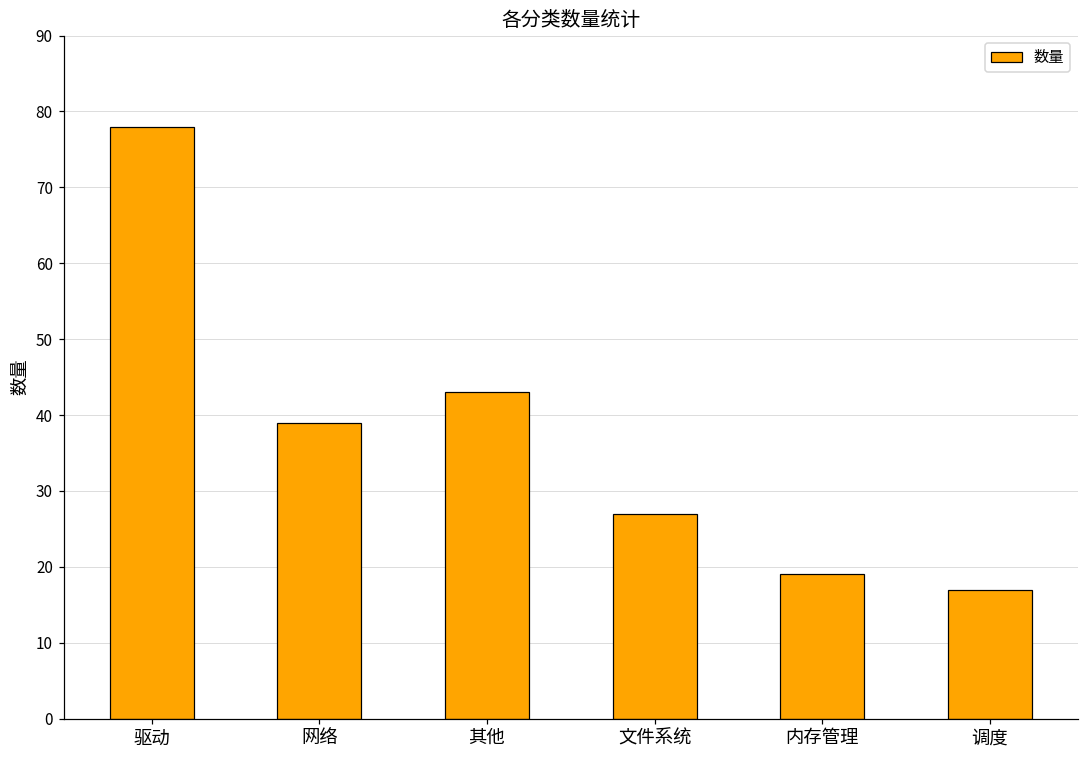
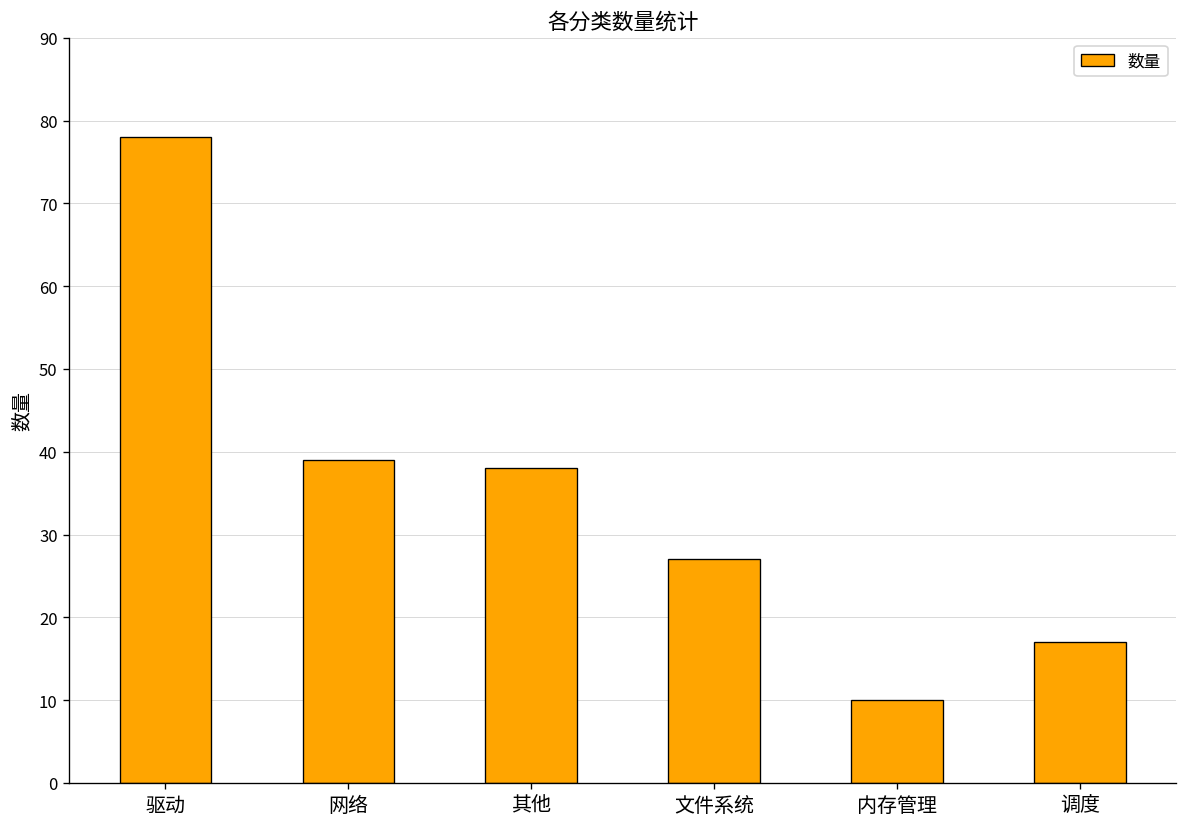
  {
    "驱动": 78,
    "网络": 39,
-   "其他": 43,
+   "其他": 38,
    "文件系统": 27,
-   "内存管理": 19,
+   "内存管理": 10,
    "调度": 17
  }
